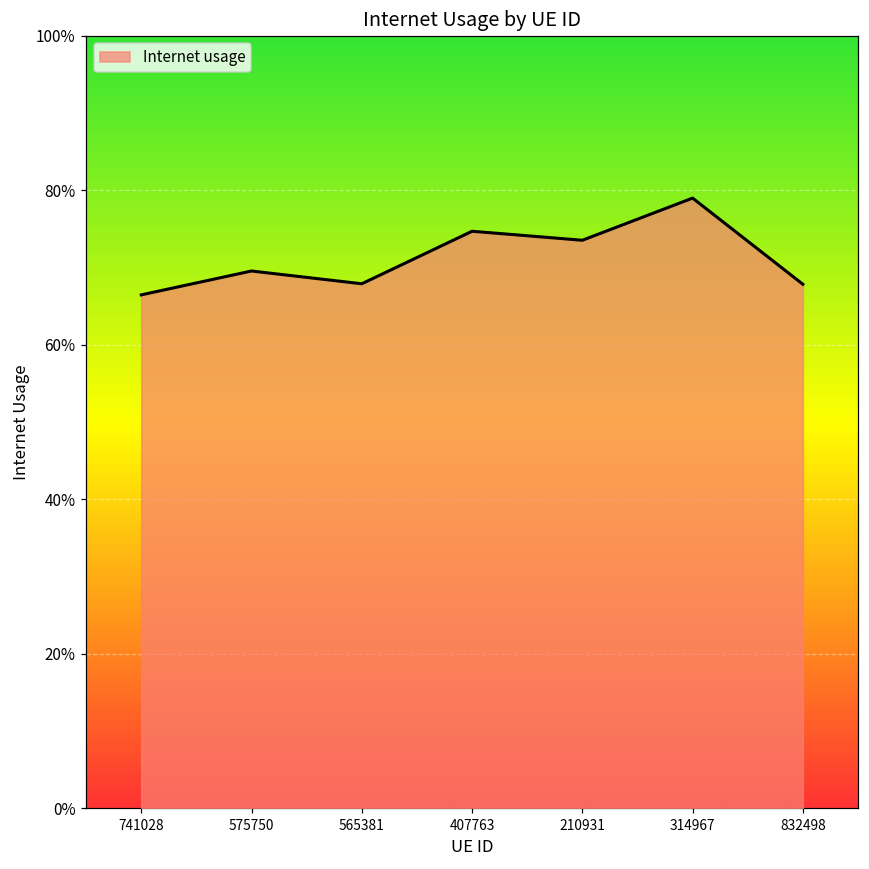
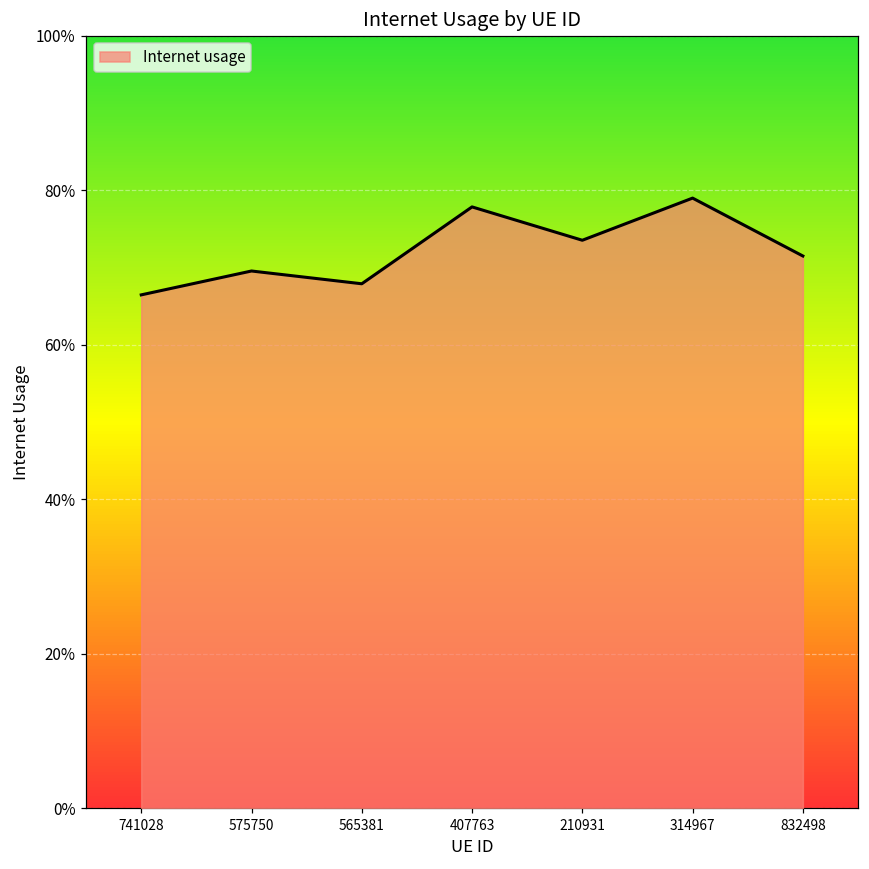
  {
    "741028": "66%",
    "575750": "70%",
    "565381": "68%",
-   "407763": "75%",
+   "407763": "78%",
    "210931": "74%",
    "314967": "79%",
-   "832498": "68%"
+   "832498": "71%"
  }
